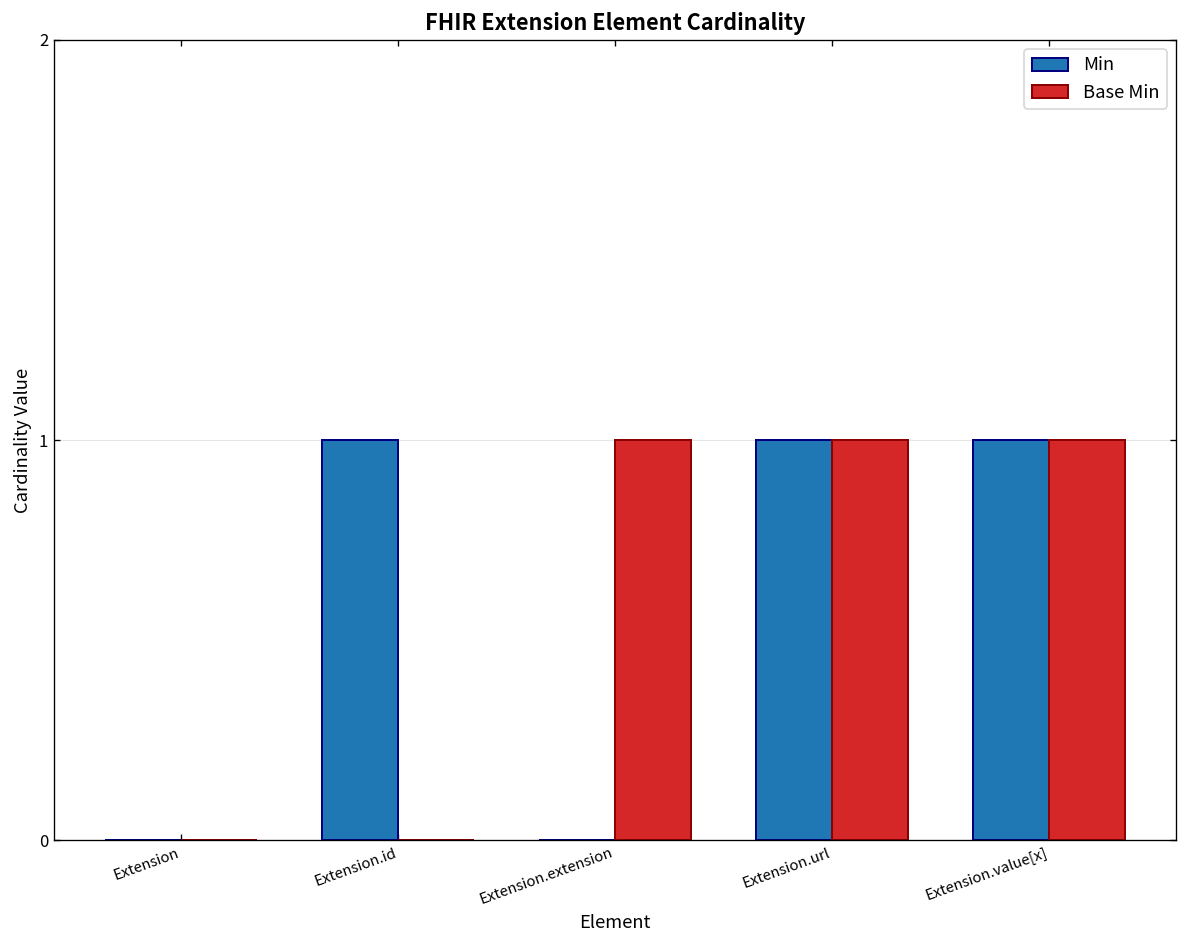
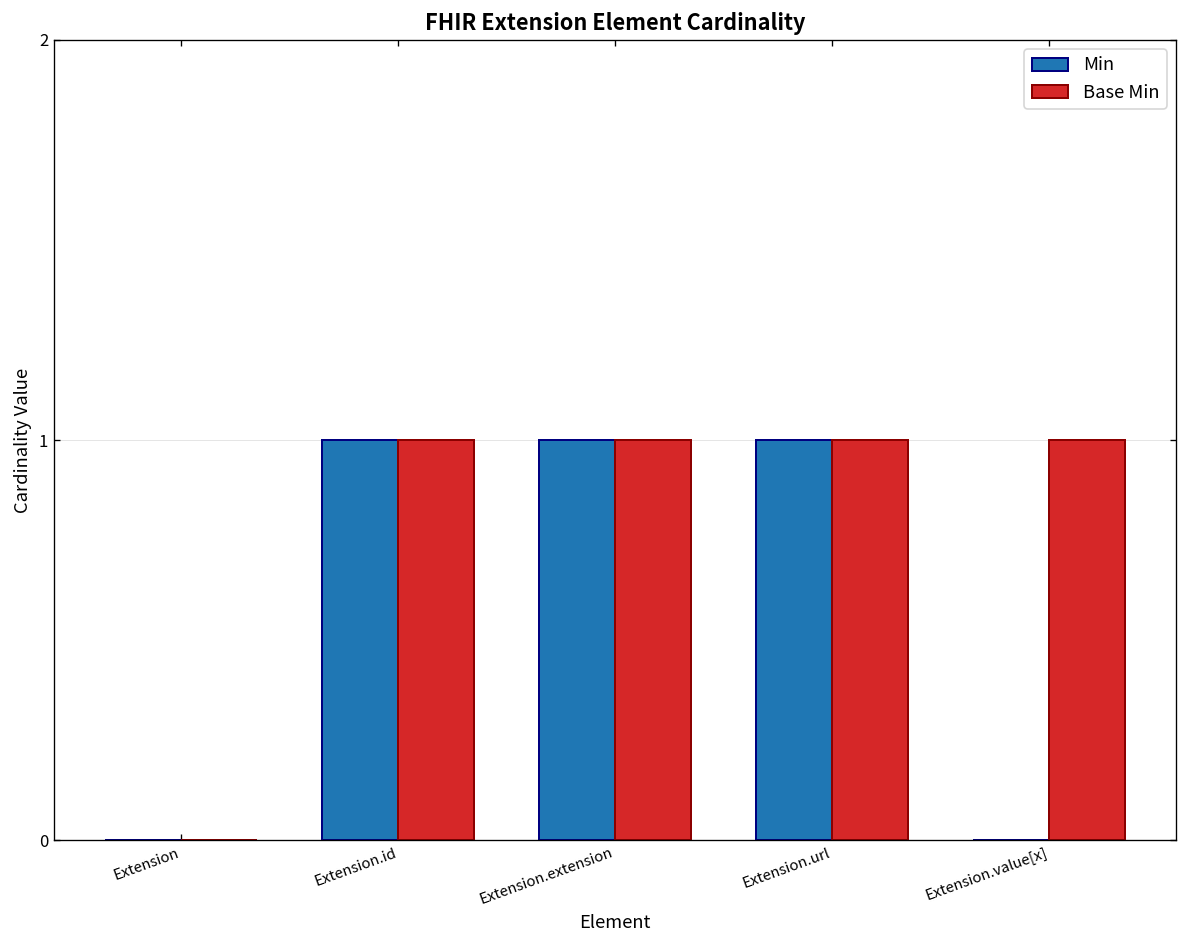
  {
    "Min": {
      "Extension": 0,
      "Extension.id": 1,
-     "Extension.extension": 0,
+     "Extension.extension": 1,
      "Extension.url": 1,
-     "Extension.value[x]": 1
+     "Extension.value[x]": 0
    },
    "Base Min": {
      "Extension": 0,
-     "Extension.id": 0,
+     "Extension.id": 1,
      "Extension.extension": 1,
      "Extension.url": 1,
      "Extension.value[x]": 1
    }
  }
